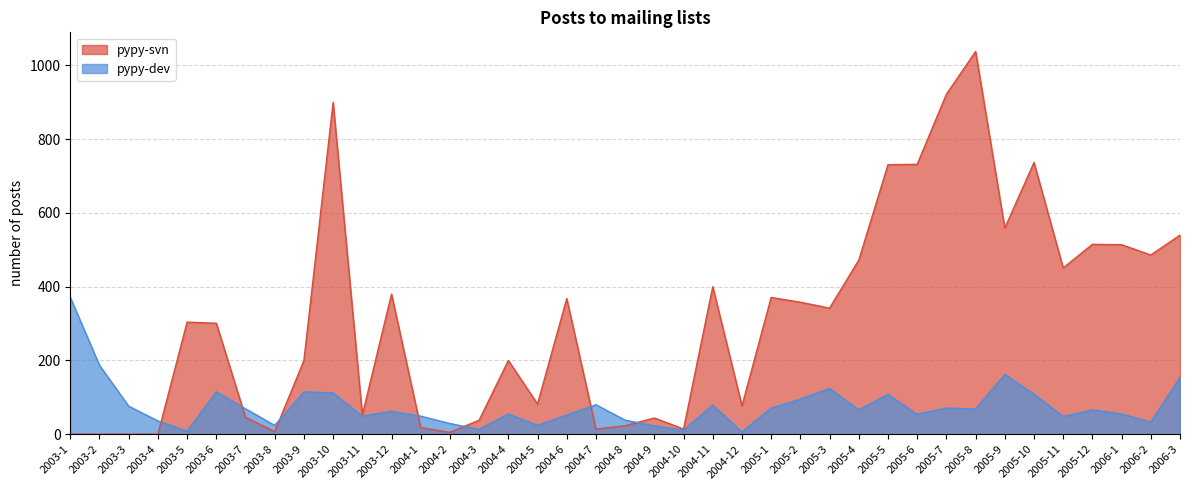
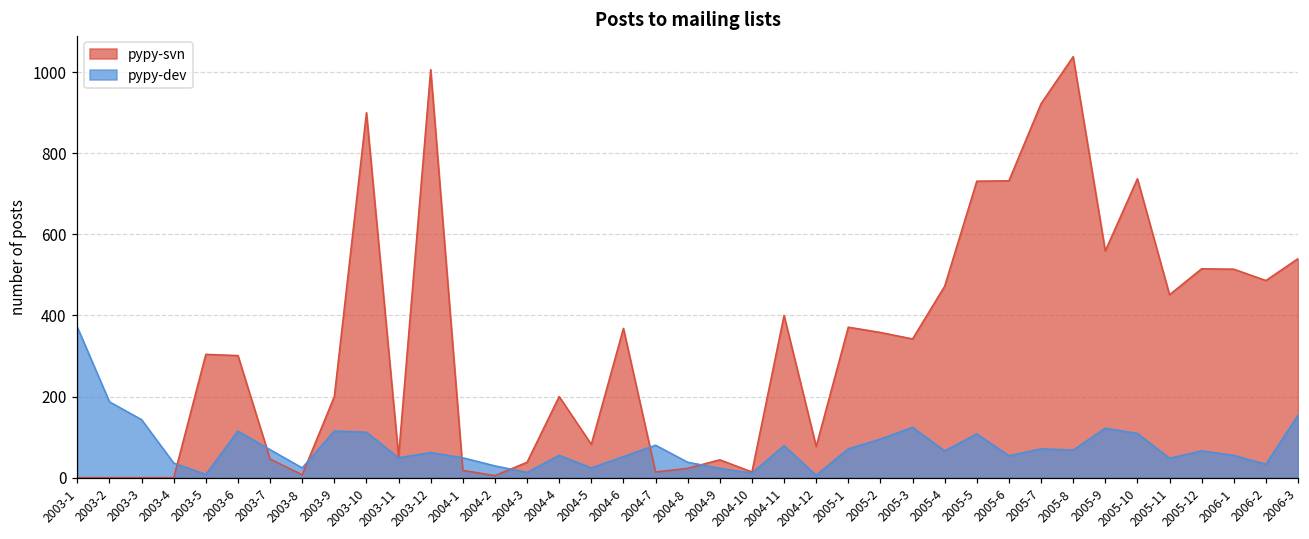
  {
    "pypy-svn": {
      "2003-1": 0,
      "2003-2": 0,
      "2003-3": 0,
      "2003-4": 0,
      "2003-5": 300,
      "2003-6": 300,
      "2003-7": 50,
      "2003-8": 10,
      "2003-9": 200,
      "2003-10": 900,
-     "2003-12": 380,
+     "2003-12": 1010,
      "2004-1": 20,
      "2004-2": 10,
      "2004-3": 40,
      "2004-4": 200,
      "2004-5": 80,
      "2004-6": 370,
      "2004-7": 10,
      "2004-8": 20,
      "2004-9": 40,
      "2004-11": 400,
      "2004-12": 80,
      "2005-1": 370,
      "2005-2": 360,
      "2005-3": 340,
      "2005-4": 470,
      "2005-5": 730,
      "2005-6": 730,
      "2005-7": 920,
      "2005-8": 1040,
      "2005-9": 560,
      "2005-10": 740,
      "2005-11": 450,
      "2005-12": 520,
      "2006-1": 510,
      "2006-2": 490,
      "2006-3": 540
    },
    "pypy-dev": {
      "2003-1": 370,
      "2003-2": 190,
-     "2003-3": 80,
+     "2003-3": 140,
      "2003-4": 40,
      "2003-5": 10,
      "2003-6": 120,
      "2003-7": 70,
      "2003-8": 20,
      "2003-9": 120,
      "2003-10": 110,
      "2003-12": 60,
      "2004-1": 50,
      "2004-2": 30,
      "2004-3": 10,
      "2004-4": 60,
      "2004-5": 20,
      "2004-6": 50,
      "2004-7": 80,
      "2004-8": 40,
      "2004-9": 20,
      "2004-11": 80,
      "2004-12": 10,
      "2005-1": 70,
      "2005-2": 100,
      "2005-3": 120,
      "2005-4": 70,
      "2005-5": 110,
      "2005-6": 50,
      "2005-7": 70,
      "2005-8": 70,
-     "2005-9": 160,
+     "2005-9": 120,
      "2005-10": 110,
      "2005-11": 50,
      "2005-12": 70,
      "2006-1": 60,
      "2006-2": 30,
      "2006-3": 150
    }
  }
